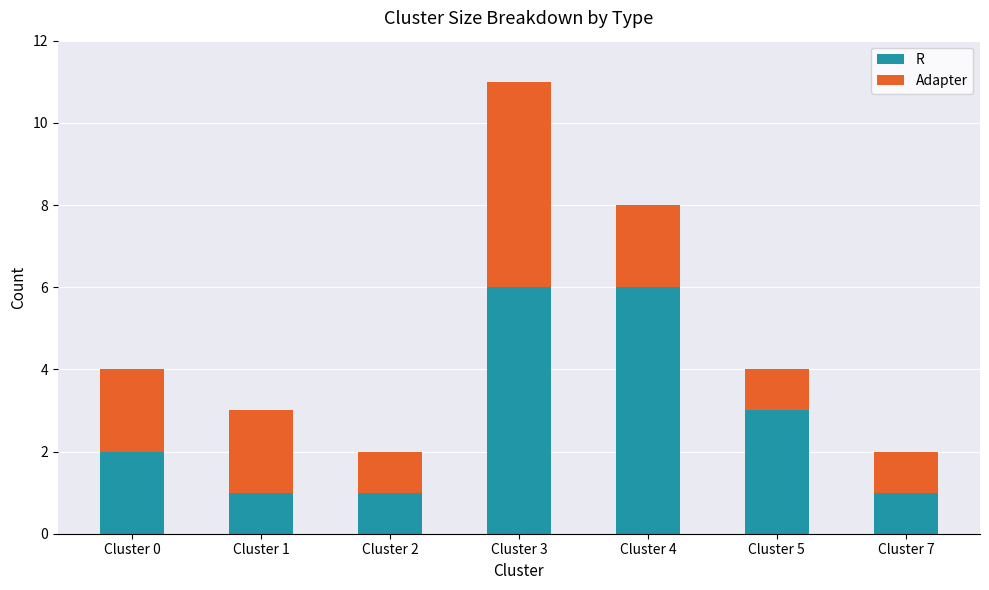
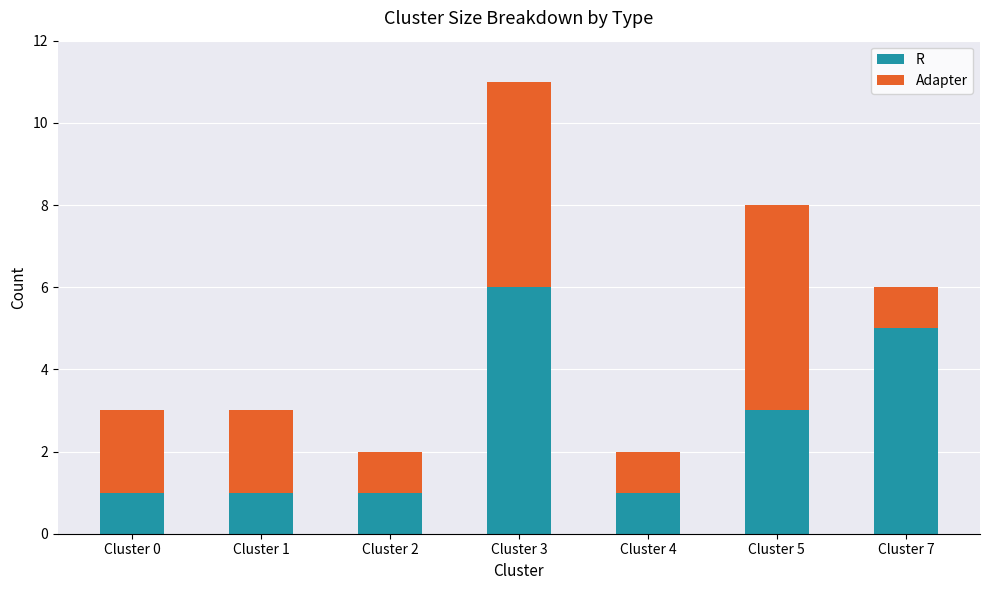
  {
    "R": {
-     "Cluster 0": 2,
+     "Cluster 0": 1,
      "Cluster 1": 1,
      "Cluster 2": 1,
      "Cluster 3": 6,
-     "Cluster 4": 6,
+     "Cluster 4": 1,
      "Cluster 5": 3,
-     "Cluster 7": 1
+     "Cluster 7": 5
    },
    "Adapter": {
      "Cluster 0": 2,
      "Cluster 1": 2,
      "Cluster 2": 1,
      "Cluster 3": 5,
-     "Cluster 4": 2,
-     "Cluster 5": 1,
+     "Cluster 4": 1,
+     "Cluster 5": 5,
      "Cluster 7": 1
    }
  }
